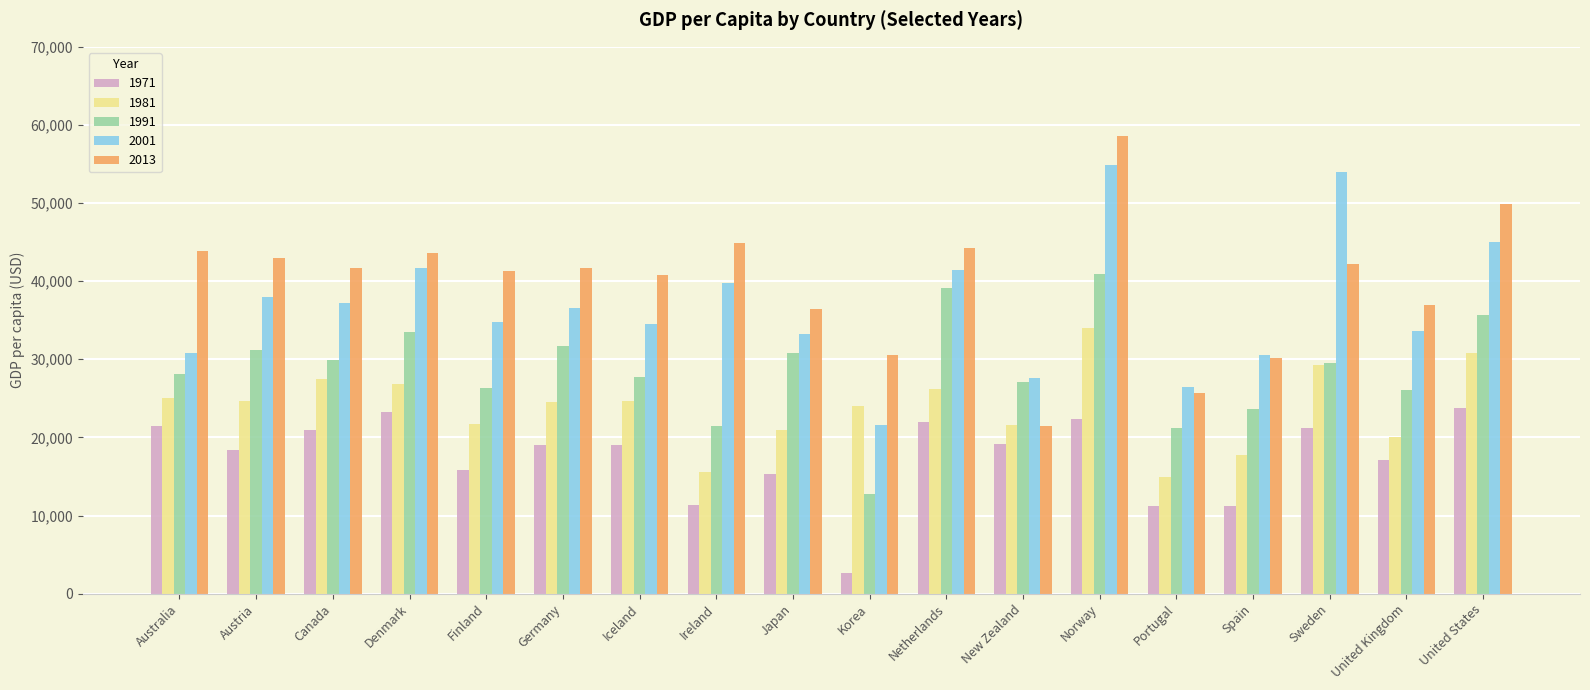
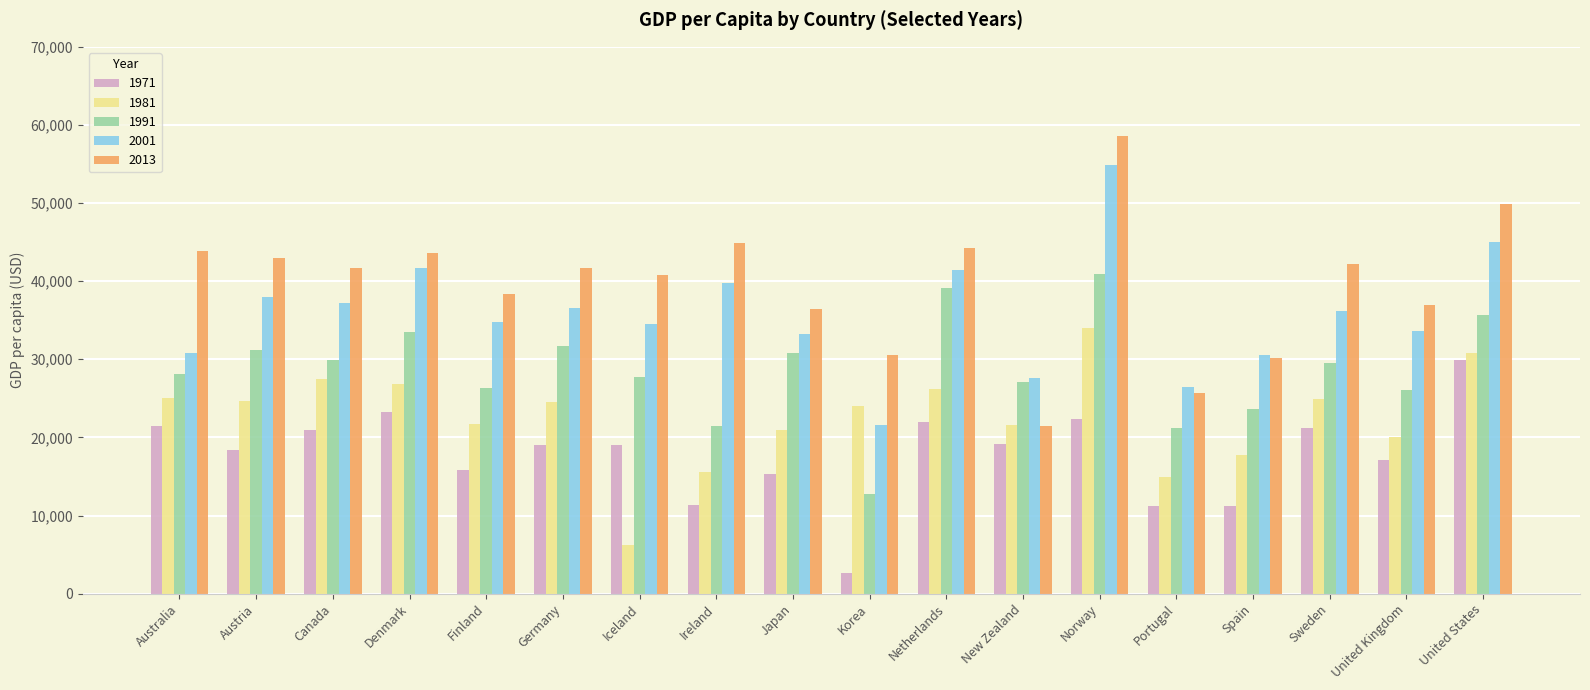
  {
    "1971": {
      "Australia": "22,000",
      "Austria": "18,000",
      "Canada": "21,000",
      "Denmark": "23,000",
      "Finland": "16,000",
      "Germany": "19,000",
      "Iceland": "19,000",
      "Ireland": "11,000",
      "Japan": "15,000",
      "Korea": "3,000",
      "Netherlands": "22,000",
      "New Zealand": "19,000",
      "Norway": "22,000",
      "Portugal": "11,000",
      "Spain": "11,000",
      "Sweden": "21,000",
      "United Kingdom": "17,000",
-     "United States": "24,000"
+     "United States": "30,000"
    },
    "1981": {
      "Australia": "25,000",
      "Austria": "25,000",
      "Canada": "27,000",
      "Denmark": "27,000",
      "Finland": "22,000",
      "Germany": "25,000",
-     "Iceland": "25,000",
+     "Iceland": "6,000",
      "Ireland": "16,000",
      "Japan": "21,000",
      "Korea": "24,000",
      "Netherlands": "26,000",
      "New Zealand": "22,000",
      "Norway": "34,000",
      "Portugal": "15,000",
      "Spain": "18,000",
-     "Sweden": "29,000",
+     "Sweden": "25,000",
      "United Kingdom": "20,000",
      "United States": "31,000"
    },
    "1991": {
      "Australia": "28,000",
      "Austria": "31,000",
      "Canada": "30,000",
      "Denmark": "33,000",
      "Finland": "26,000",
      "Germany": "32,000",
      "Iceland": "28,000",
      "Ireland": "21,000",
      "Japan": "31,000",
      "Korea": "13,000",
      "Netherlands": "39,000",
      "New Zealand": "27,000",
      "Norway": "41,000",
      "Portugal": "21,000",
      "Spain": "24,000",
      "Sweden": "29,000",
      "United Kingdom": "26,000",
      "United States": "36,000"
    },
    "2001": {
      "Australia": "31,000",
      "Austria": "38,000",
      "Canada": "37,000",
      "Denmark": "42,000",
      "Finland": "35,000",
      "Germany": "37,000",
      "Iceland": "35,000",
      "Ireland": "40,000",
      "Japan": "33,000",
      "Korea": "22,000",
      "Netherlands": "41,000",
      "New Zealand": "28,000",
      "Norway": "55,000",
      "Portugal": "26,000",
      "Spain": "30,000",
-     "Sweden": "54,000",
+     "Sweden": "36,000",
      "United Kingdom": "34,000",
      "United States": "45,000"
    },
    "2013": {
      "Australia": "44,000",
      "Austria": "43,000",
      "Canada": "42,000",
      "Denmark": "44,000",
-     "Finland": "41,000",
+     "Finland": "38,000",
      "Germany": "42,000",
      "Iceland": "41,000",
      "Ireland": "45,000",
      "Japan": "36,000",
      "Korea": "31,000",
      "Netherlands": "44,000",
      "New Zealand": "21,000",
      "Norway": "59,000",
      "Portugal": "26,000",
      "Spain": "30,000",
      "Sweden": "42,000",
      "United Kingdom": "37,000",
      "United States": "50,000"
    }
  }
